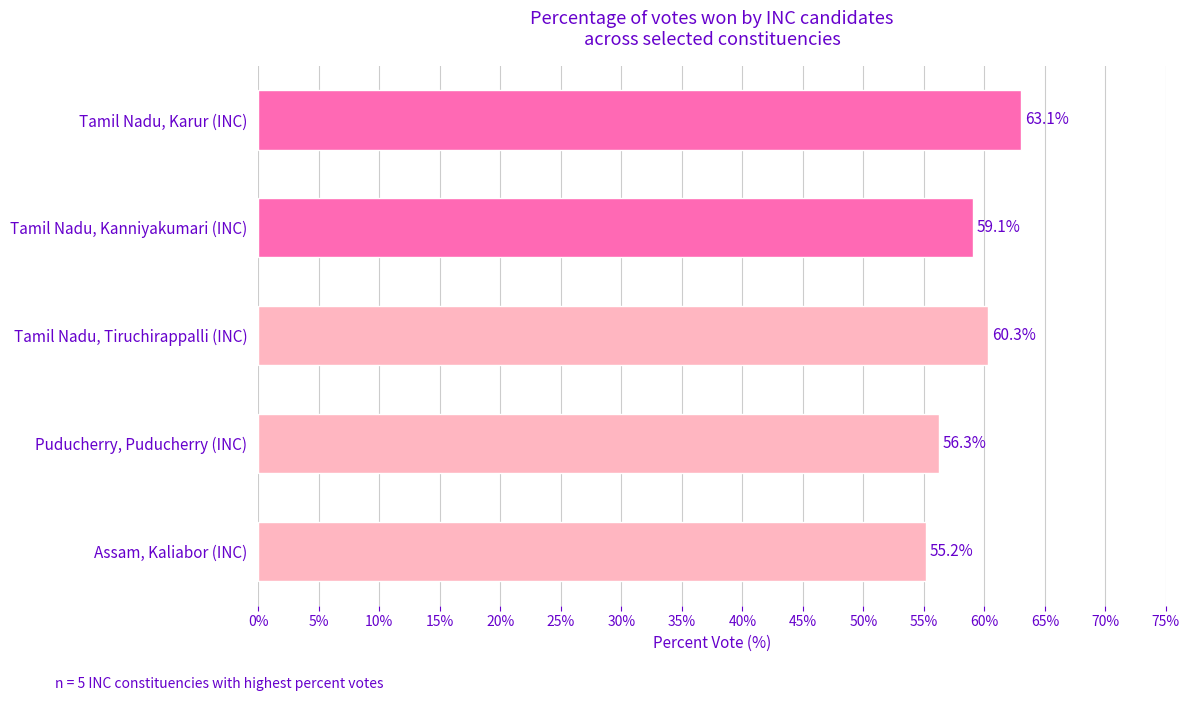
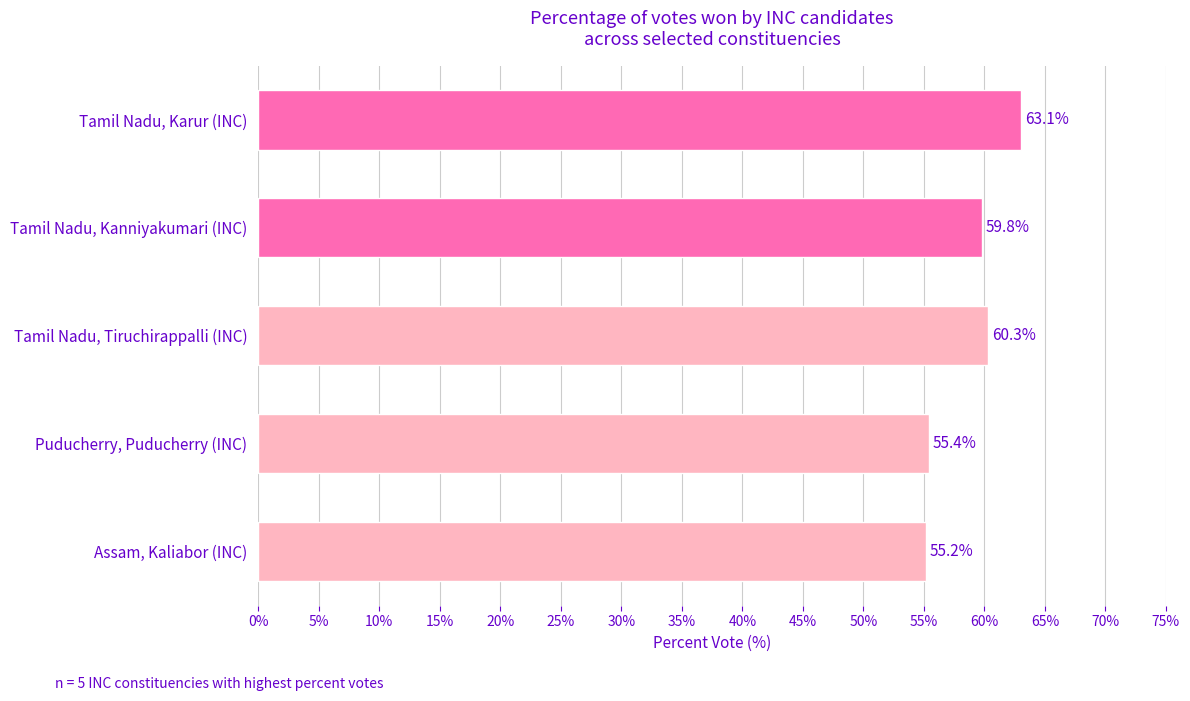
  {
    "Tamil Nadu, Karur (INC)": "63.1%",
-   "Tamil Nadu, Kanniyakumari (INC)": "59.1%",
+   "Tamil Nadu, Kanniyakumari (INC)": "59.8%",
    "Tamil Nadu, Tiruchirappalli (INC)": "60.3%",
-   "Puducherry, Puducherry (INC)": "56.3%",
+   "Puducherry, Puducherry (INC)": "55.4%",
    "Assam, Kaliabor (INC)": "55.2%"
  }
